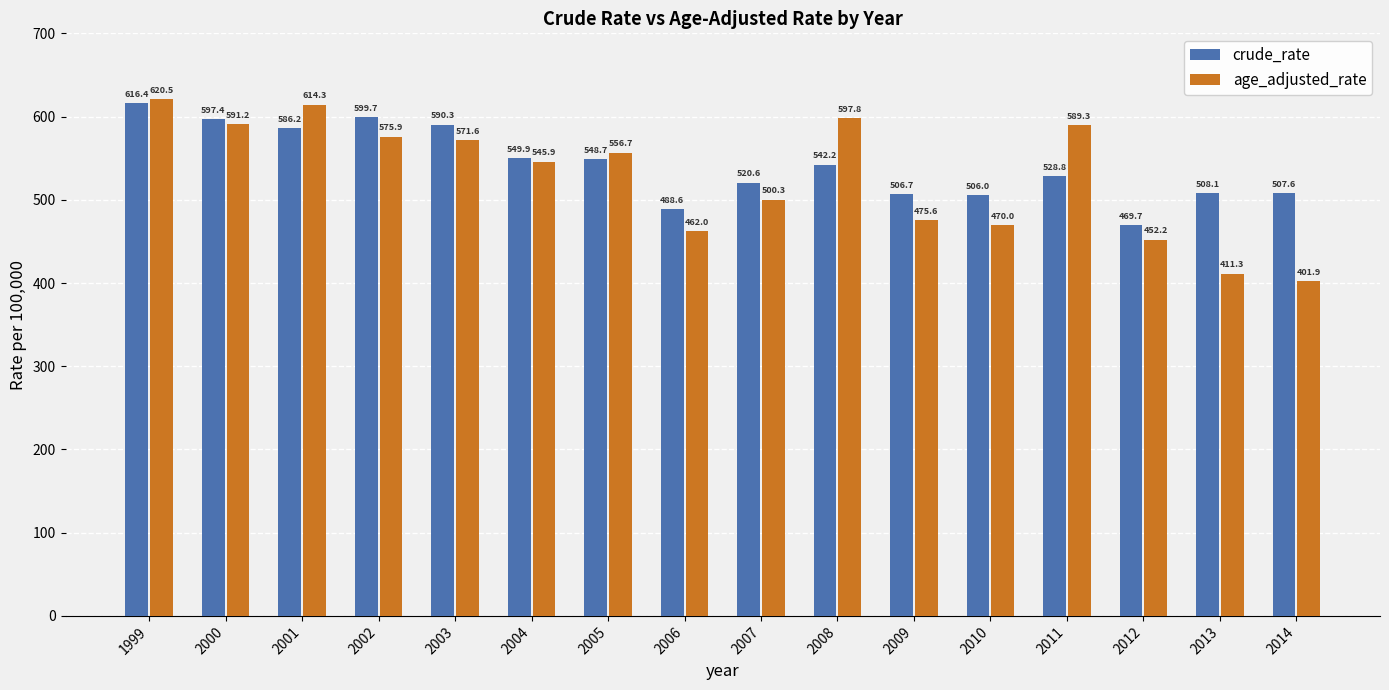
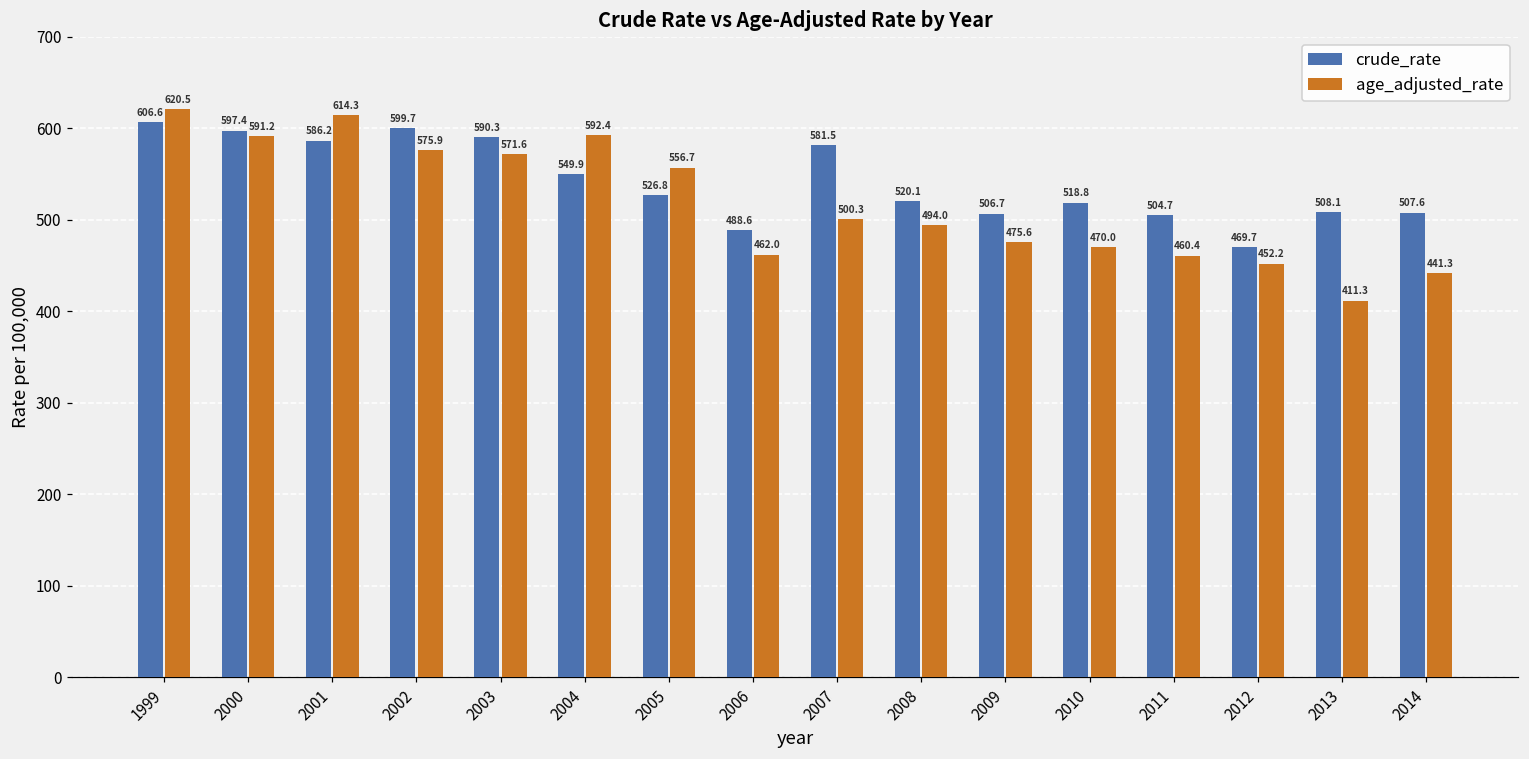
  {
    "crude_rate": {
-     "1999": 616.4,
+     "1999": 606.6,
      "2000": 597.4,
      "2001": 586.2,
      "2002": 599.7,
      "2003": 590.3,
      "2004": 549.9,
-     "2005": 548.7,
+     "2005": 526.8,
      "2006": 488.6,
-     "2007": 520.6,
-     "2008": 542.2,
+     "2007": 581.5,
+     "2008": 520.1,
      "2009": 506.7,
-     "2010": 506.0,
-     "2011": 528.8,
+     "2010": 518.8,
+     "2011": 504.7,
      "2012": 469.7,
      "2013": 508.1,
      "2014": 507.6
    },
    "age_adjusted_rate": {
      "1999": 620.5,
      "2000": 591.2,
      "2001": 614.3,
      "2002": 575.9,
      "2003": 571.6,
-     "2004": 545.9,
+     "2004": 592.4,
      "2005": 556.7,
      "2006": 462.0,
      "2007": 500.3,
-     "2008": 597.8,
+     "2008": 494.0,
      "2009": 475.6,
      "2010": 470.0,
-     "2011": 589.3,
+     "2011": 460.4,
      "2012": 452.2,
      "2013": 411.3,
-     "2014": 401.9
+     "2014": 441.3
    }
  }
